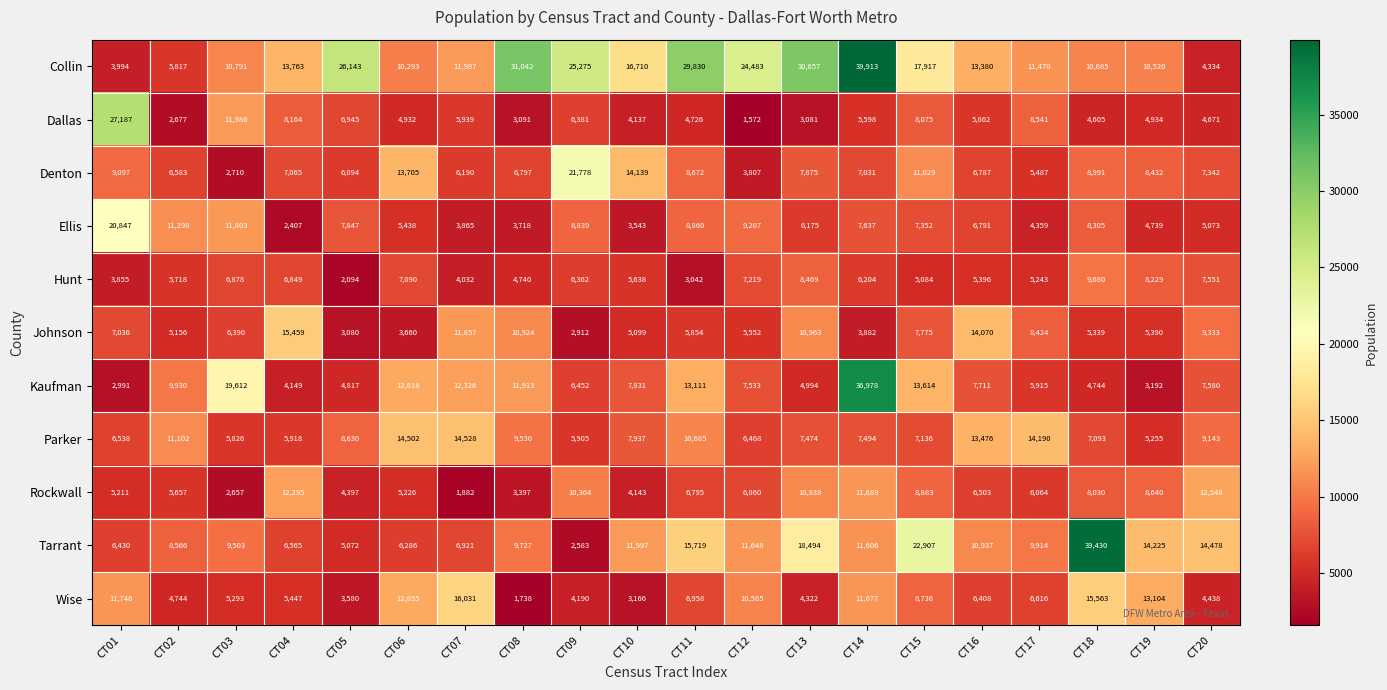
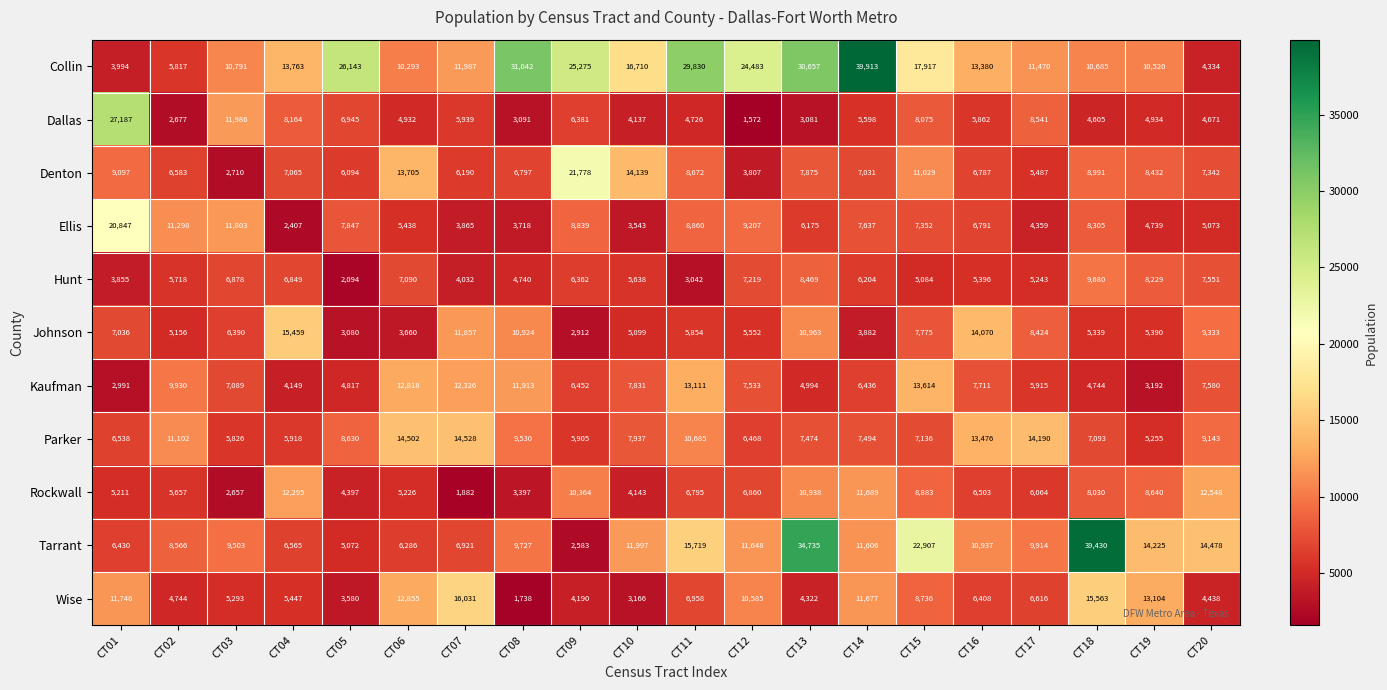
  {
    "Kaufman": {
      "CT01": "2,991",
      "CT02": "9,930",
-     "CT03": "19,612",
+     "CT03": "7,089",
      "CT04": "4,149",
      "CT05": "4,817",
      "CT06": "12,818",
      "CT07": "12,326",
      "CT08": "11,913",
      "CT09": "6,452",
      "CT10": "7,831",
      "CT11": "13,111",
      "CT12": "7,533",
      "CT13": "4,994",
-     "CT14": "36,978",
+     "CT14": "6,436",
      "CT15": "13,614",
      "CT16": "7,711",
      "CT17": "5,915",
      "CT18": "4,744",
      "CT19": "3,192",
      "CT20": "7,580"
    },
    "Tarrant": {
      "CT01": "6,430",
      "CT02": "8,566",
      "CT03": "9,503",
      "CT04": "6,565",
      "CT05": "5,072",
      "CT06": "6,286",
      "CT07": "6,921",
      "CT08": "9,727",
      "CT09": "2,583",
      "CT10": "11,997",
      "CT11": "15,719",
      "CT12": "11,648",
-     "CT13": "18,494",
+     "CT13": "34,735",
      "CT14": "11,606",
      "CT15": "22,907",
      "CT16": "10,937",
      "CT17": "9,914",
      "CT18": "39,430",
      "CT19": "14,225",
      "CT20": "14,478"
    }
  }
